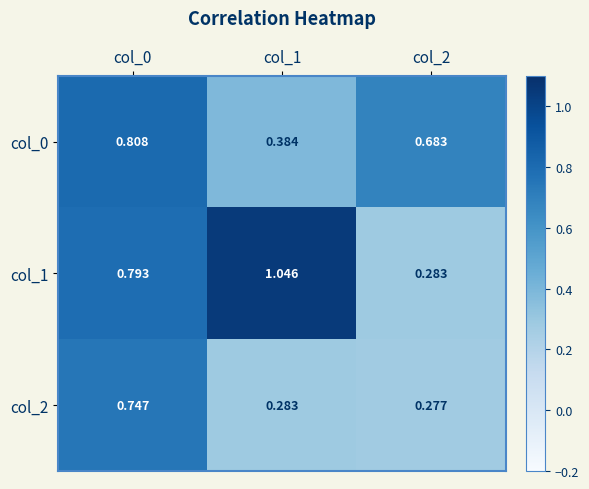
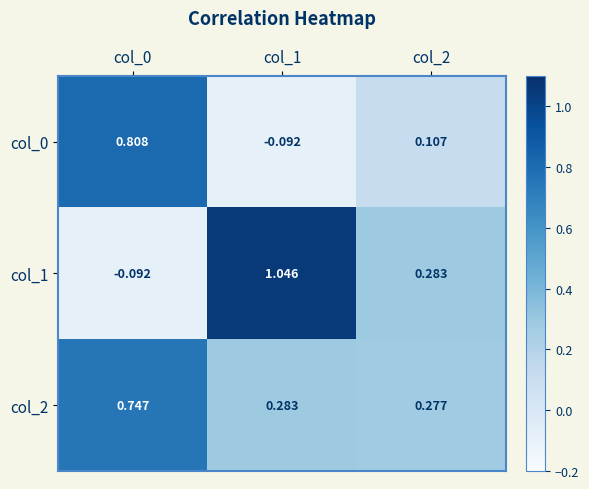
  {
    "col_0": {
      "col_0": 0.808,
-     "col_1": 0.384,
-     "col_2": 0.683
+     "col_1": -0.092,
+     "col_2": 0.107
    },
    "col_1": {
-     "col_0": 0.793,
+     "col_0": -0.092,
      "col_1": 1.046,
      "col_2": 0.283
    },
    "col_2": {
      "col_0": 0.747,
      "col_1": 0.283,
      "col_2": 0.277
    }
  }
